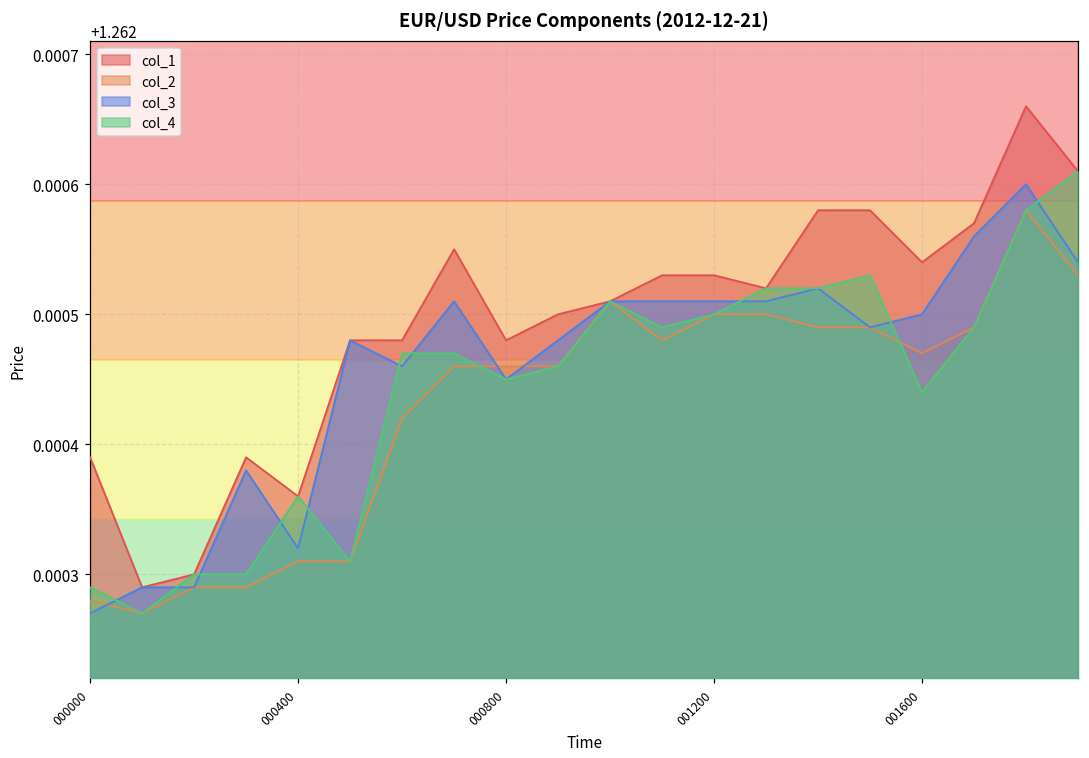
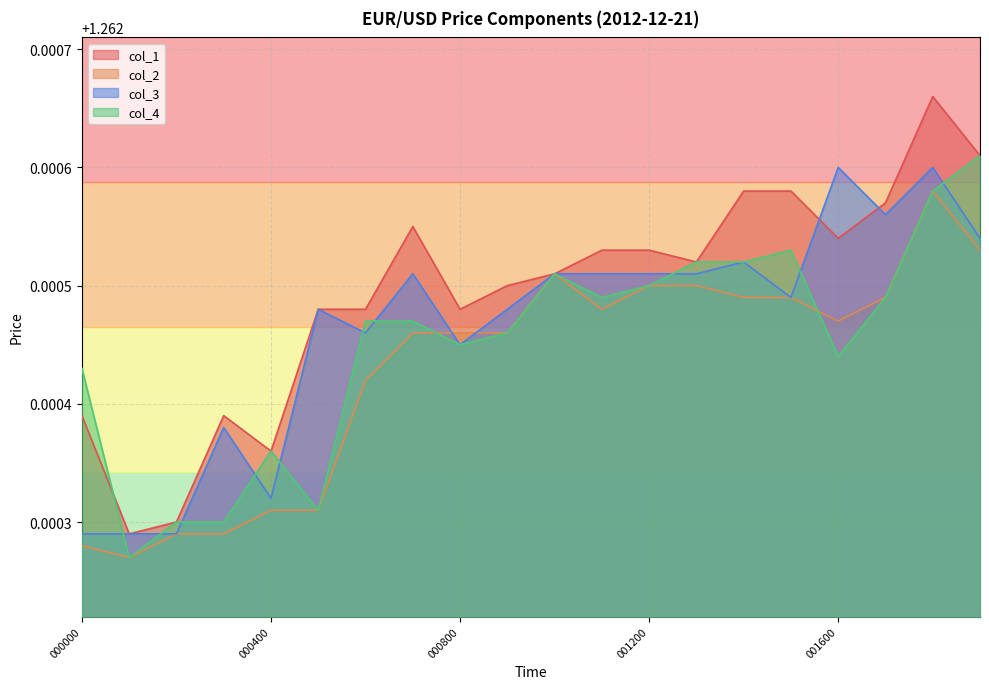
  {
    "col_3": {
-     "000000": 1.26227,
+     "000000": 1.26229,
      "000400": 1.26232,
      "001200": 1.26251,
-     "001600": 1.2625
+     "001600": 1.2626
    },
    "col_4": {
-     "000000": 1.26229,
+     "000000": 1.26243,
      "001600": 1.26244
    }
  }
